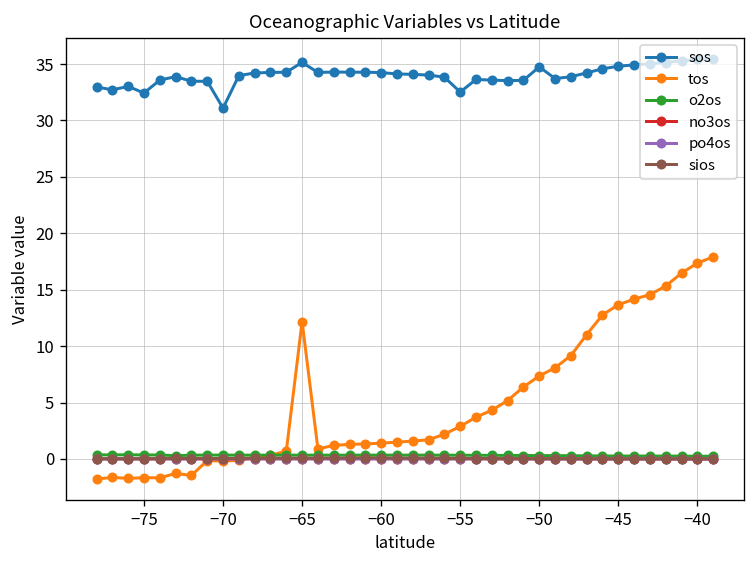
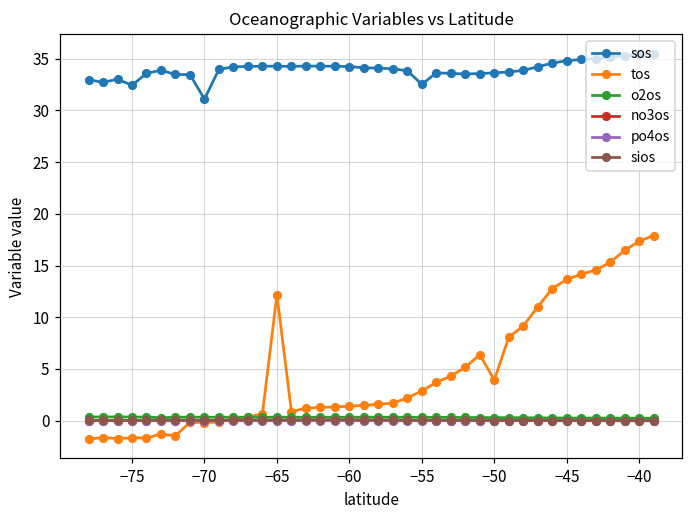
  {
    "sos": {
      "−75": 32,
      "−70": 31,
-     "−65": 35,
+     "−65": 34,
      "−60": 34,
      "−55": 33,
-     "−50": 35,
+     "−50": 34,
      "−45": 35
    },
    "tos": {
      "−75": -2,
      "−65": 12,
      "−60": 1,
      "−55": 3,
-     "−50": 7,
+     "−50": 4,
      "−45": 14,
      "−40": 17
    },
    "o2os": {
      "−75": 0,
      "−70": 0,
      "−55": 0,
      "−50": 0
    },
    "sios": {
      "−75": 0,
      "−65": 0,
      "−60": 0,
      "−55": 0,
      "−50": 0
    }
  }
